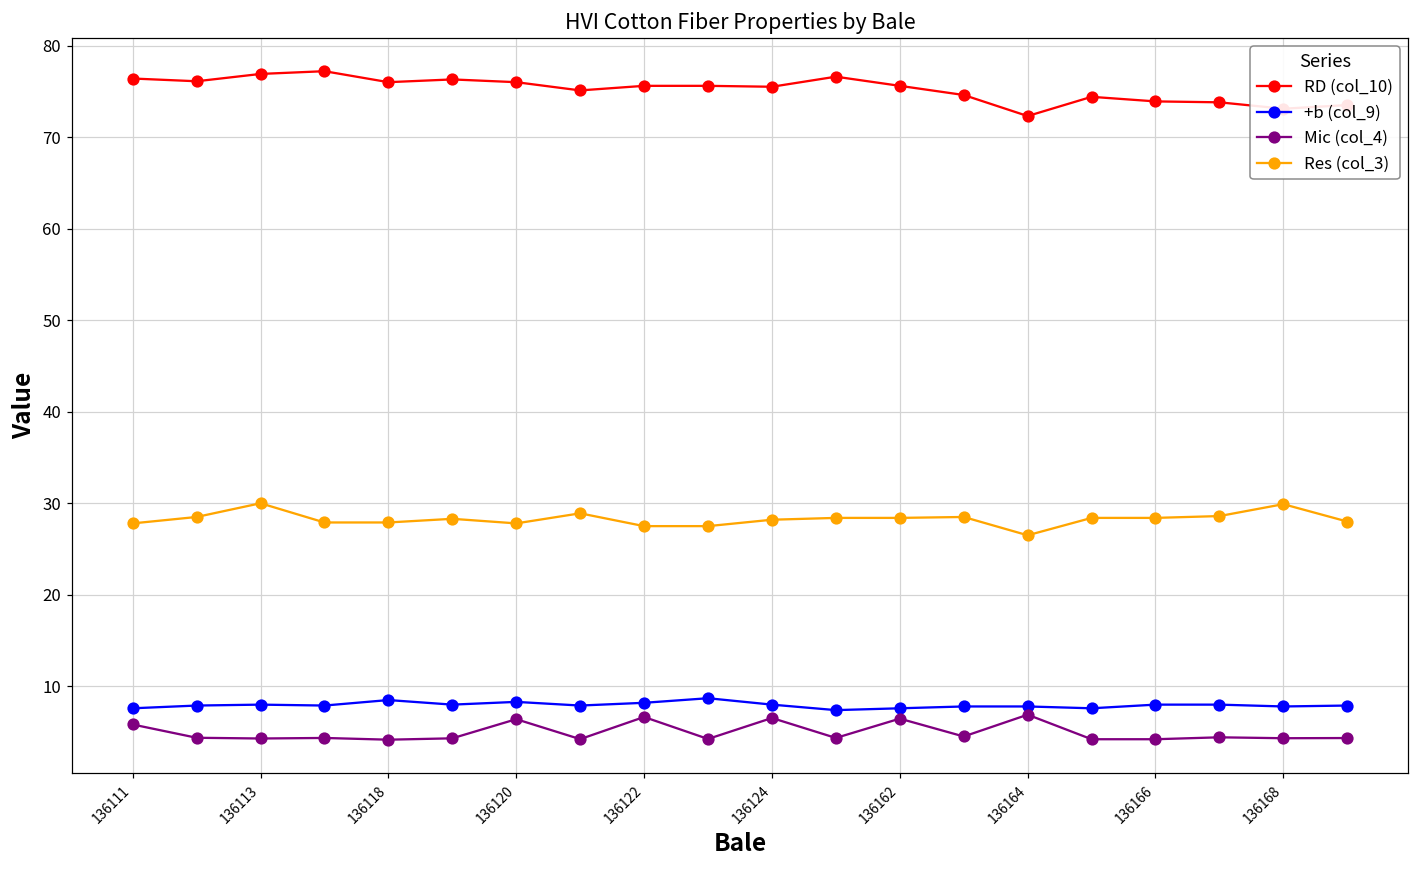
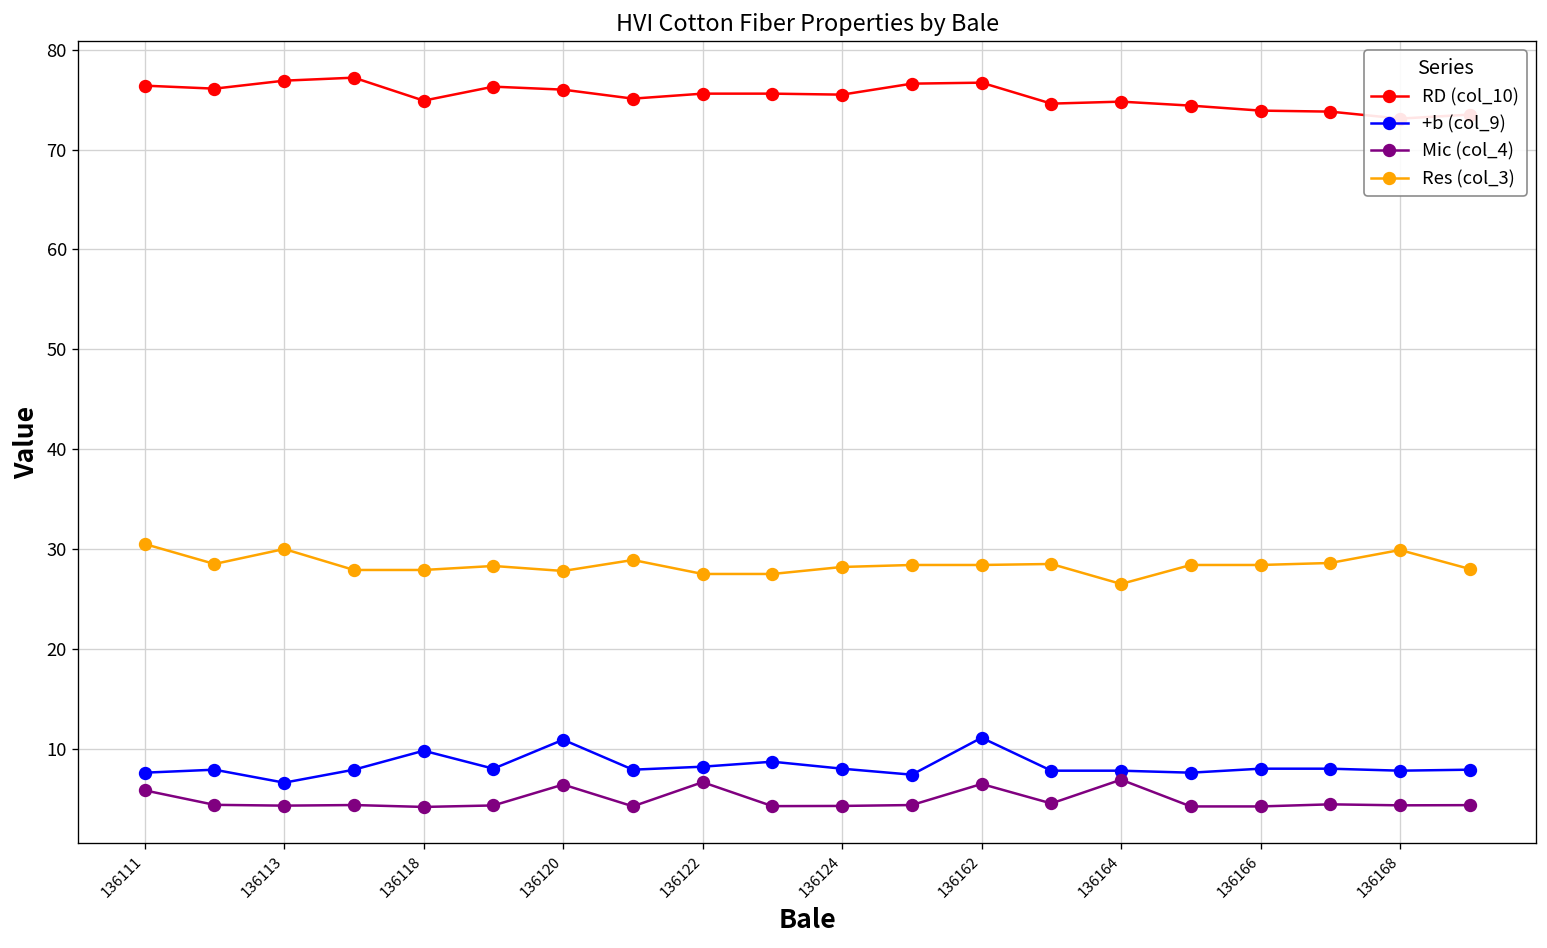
  {
    "RD (col_10)": {
      "136111": 76,
      "136113": 77,
-     "136118": 76,
+     "136118": 75,
      "136120": 76,
      "136122": 76,
      "136124": 76,
-     "136162": 76,
-     "136164": 72,
+     "136162": 77,
+     "136164": 75,
      "136166": 74
    },
    "+b (col_9)": {
      "136111": 8,
-     "136113": 8,
-     "136118": 9,
-     "136120": 8,
+     "136113": 7,
+     "136118": 10,
+     "136120": 11,
      "136122": 8,
      "136124": 8,
-     "136162": 8,
+     "136162": 11,
      "136164": 8,
      "136166": 8,
      "136168": 8
    },
    "Mic (col_4)": {
      "136111": 6,
      "136113": 4,
      "136118": 4,
      "136120": 6,
      "136122": 7,
-     "136124": 7,
+     "136124": 4,
      "136162": 6,
      "136164": 7,
      "136166": 4,
      "136168": 4
    },
    "Res (col_3)": {
-     "136111": 28,
+     "136111": 31,
      "136113": 30,
      "136118": 28,
      "136120": 28,
      "136122": 28,
      "136124": 28,
      "136162": 28,
      "136164": 27,
      "136166": 28,
      "136168": 30
    }
  }
